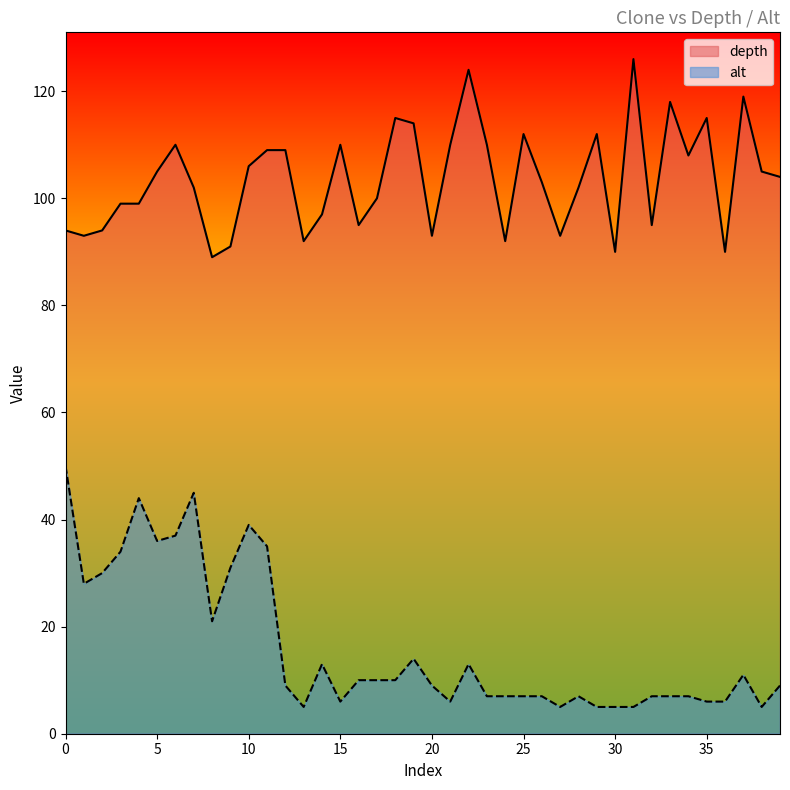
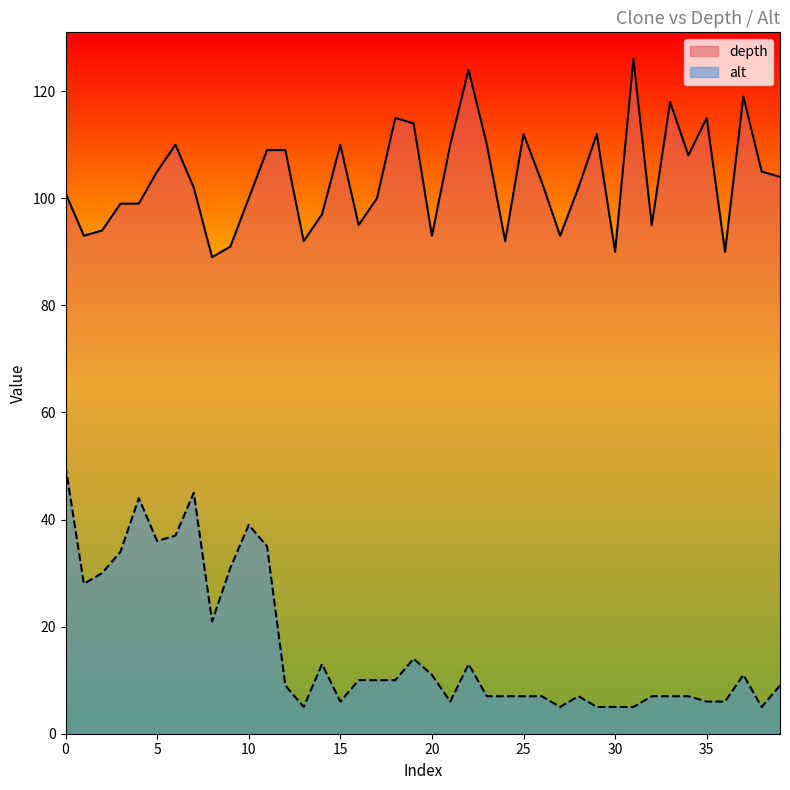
  {
    "depth": {
-     "0": 94,
+     "0": 101,
      "5": 105,
-     "10": 106,
+     "10": 100,
      "15": 110,
      "20": 93,
      "25": 112,
      "30": 90,
      "35": 115
    },
    "alt": {
      "0": 50,
      "5": 36,
      "10": 39,
      "15": 6,
-     "20": 9,
+     "20": 11,
      "25": 7,
      "30": 5,
      "35": 6
    }
  }
